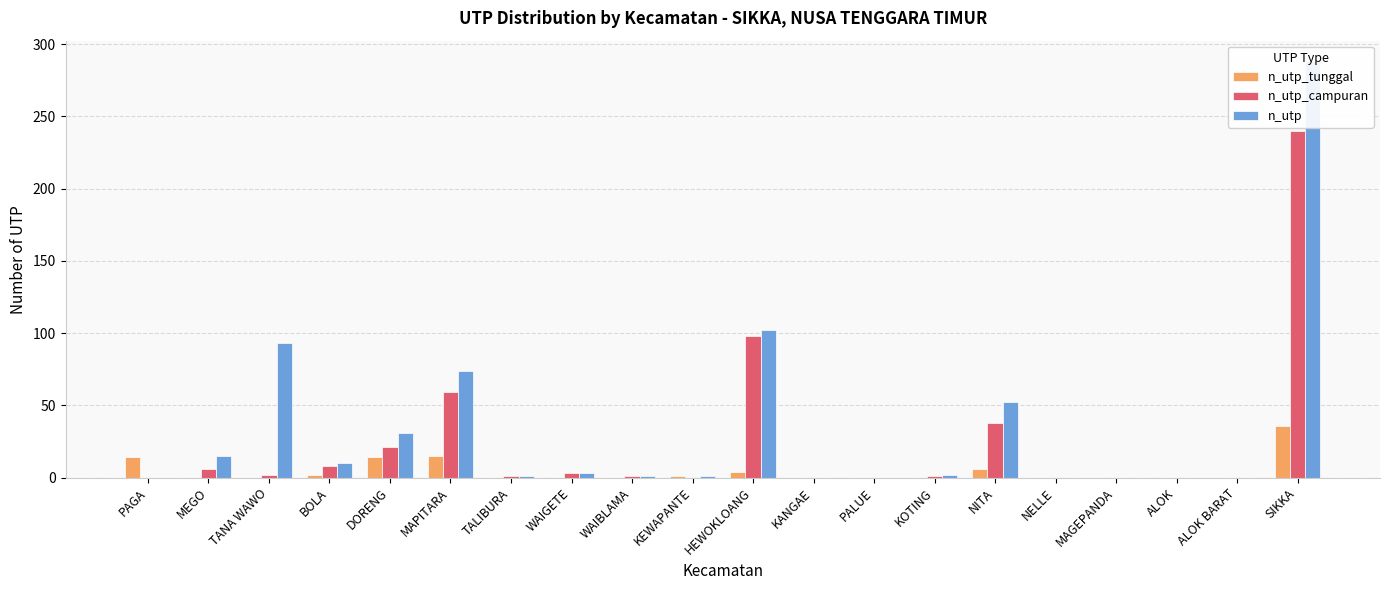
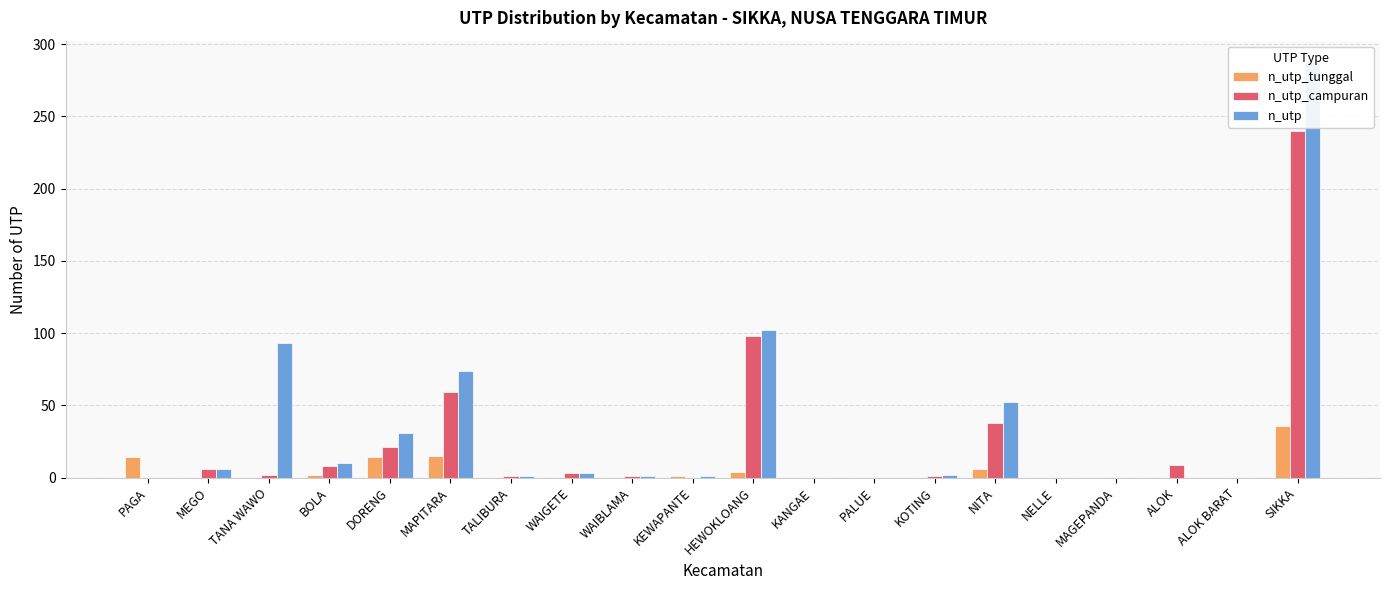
  {
    "n_utp_tunggal": {
      "PAGA": 14,
      "MEGO": 0,
      "TANA WAWO": 0,
      "BOLA": 2,
      "DORENG": 14,
      "MAPITARA": 15,
      "TALIBURA": 0,
      "WAIGETE": 0,
      "WAIBLAMA": 0,
      "HEWOKLOANG": 4,
      "KANGAE": 0,
      "PALUE": 0,
      "KOTING": 0,
      "NITA": 6,
      "NELLE": 0,
      "MAGEPANDA": 0,
      "ALOK": 0,
      "ALOK BARAT": 0,
      "SIKKA": 36
    },
    "n_utp_campuran": {
      "PAGA": 0,
      "MEGO": 6,
      "TANA WAWO": 2,
      "BOLA": 8,
      "DORENG": 21,
      "MAPITARA": 59,
      "WAIGETE": 3,
      "KEWAPANTE": 0,
      "HEWOKLOANG": 98,
      "KANGAE": 0,
      "PALUE": 0,
      "NITA": 38,
      "NELLE": 0,
      "MAGEPANDA": 0,
-     "ALOK": 0,
+     "ALOK": 9,
      "ALOK BARAT": 0,
      "SIKKA": 240
    },
    "n_utp": {
      "PAGA": 0,
-     "MEGO": 15,
+     "MEGO": 6,
      "TANA WAWO": 93,
      "BOLA": 10,
      "DORENG": 31,
      "MAPITARA": 74,
      "WAIGETE": 3,
      "HEWOKLOANG": 102,
      "KANGAE": 0,
      "PALUE": 0,
      "KOTING": 2,
      "NITA": 52,
      "NELLE": 0,
      "MAGEPANDA": 0,
      "ALOK": 0,
      "ALOK BARAT": 0
    }
  }
